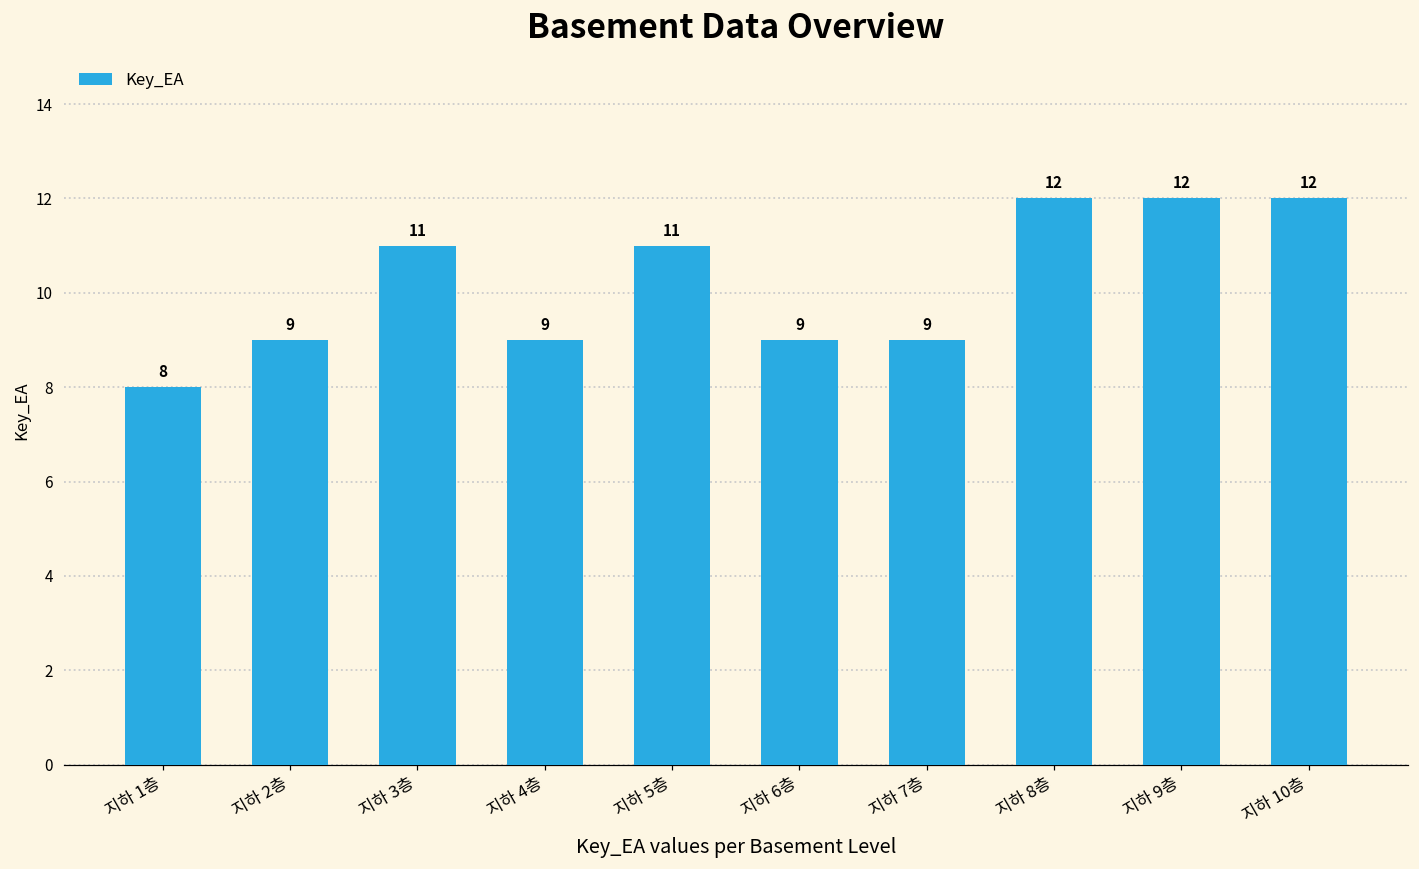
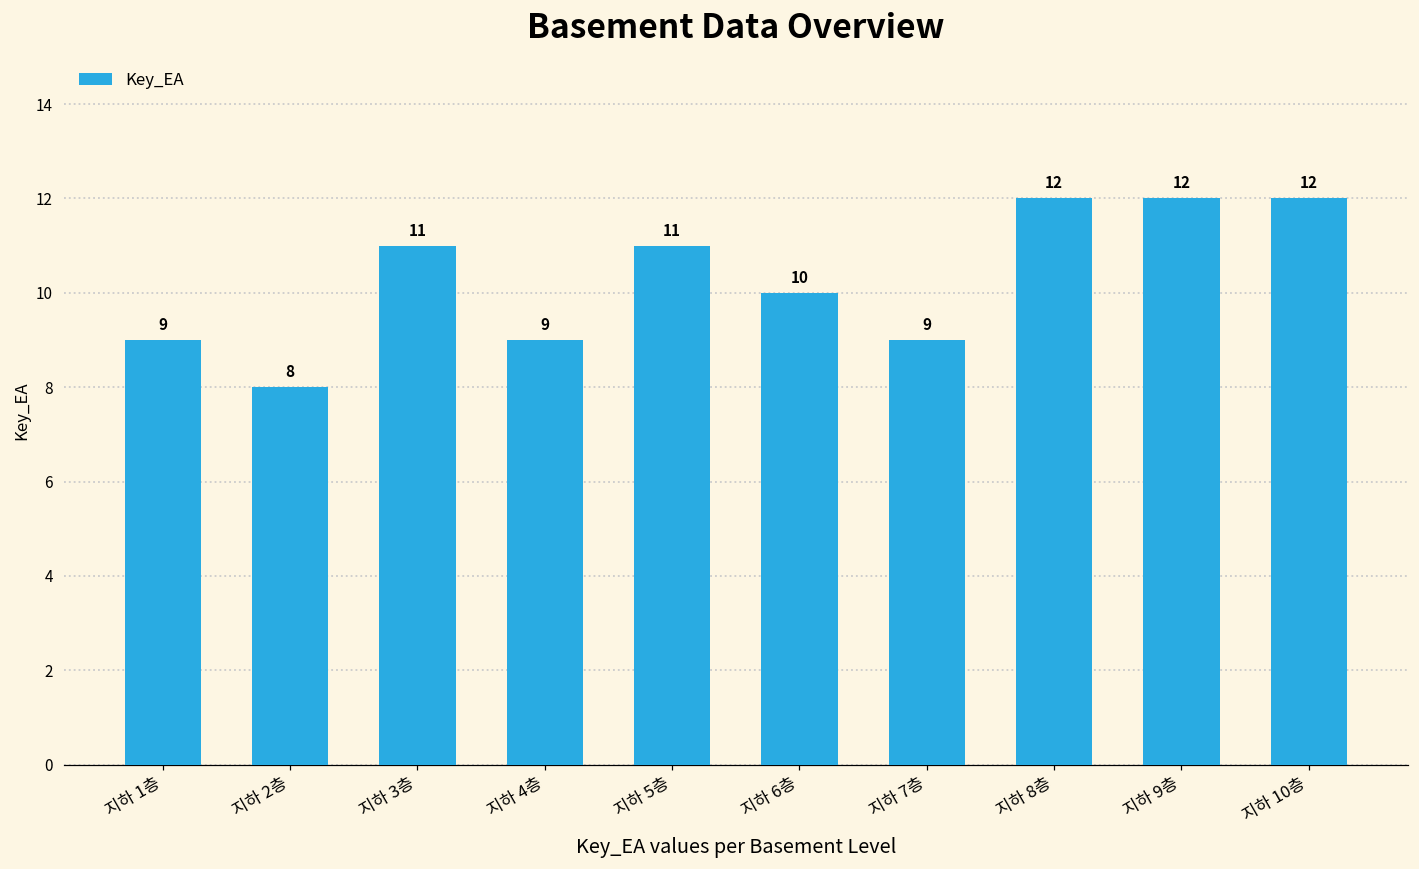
  {
-   "지하 1층": 8,
-   "지하 2층": 9,
+   "지하 1층": 9,
+   "지하 2층": 8,
    "지하 3층": 11,
    "지하 4층": 9,
    "지하 5층": 11,
-   "지하 6층": 9,
+   "지하 6층": 10,
    "지하 7층": 9,
    "지하 8층": 12,
    "지하 9층": 12,
    "지하 10층": 12
  }
